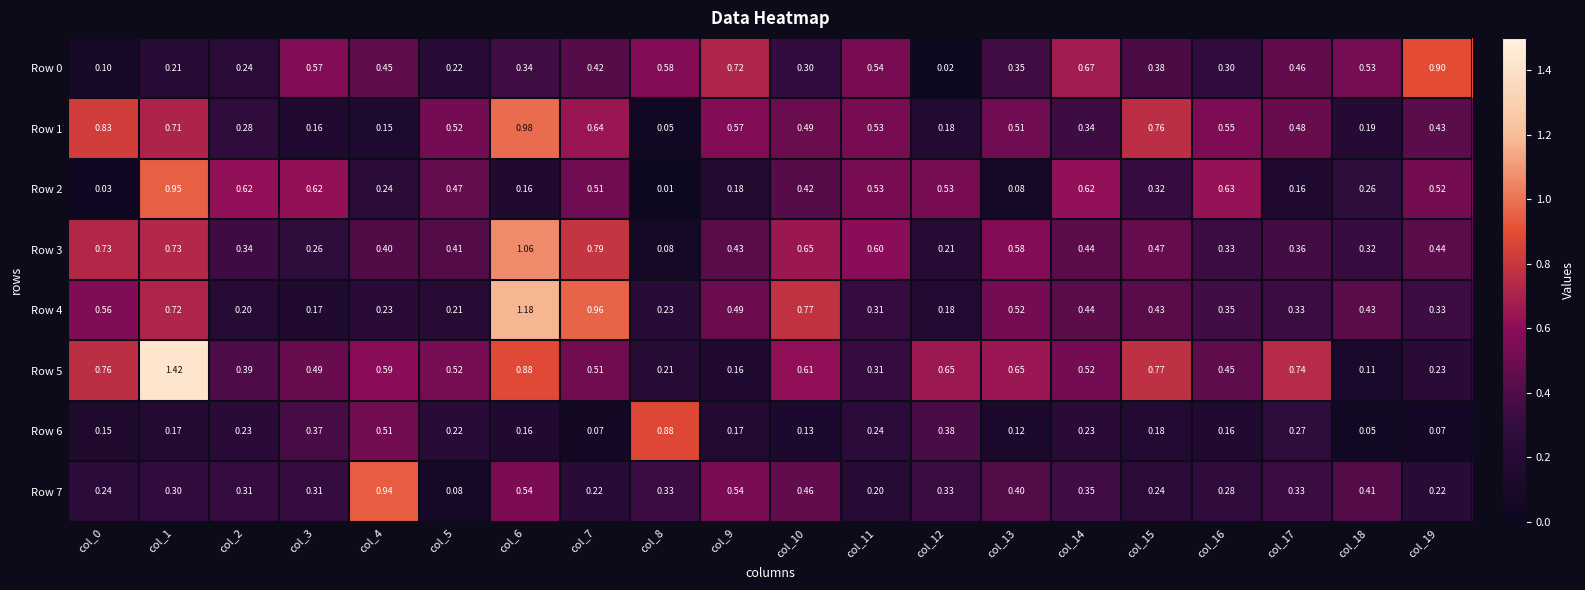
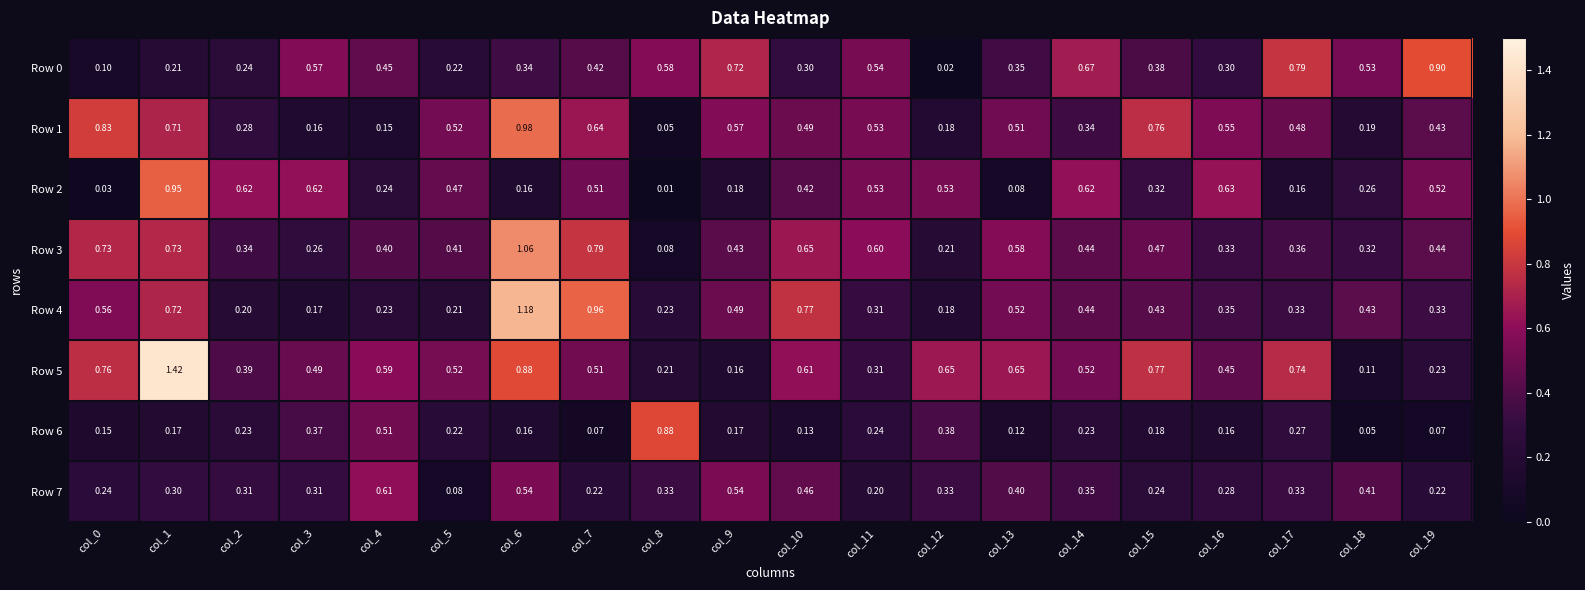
  {
    "Row 0": {
      "col_0": 0.10,
      "col_1": 0.21,
      "col_2": 0.24,
      "col_3": 0.57,
      "col_4": 0.45,
      "col_5": 0.22,
      "col_6": 0.34,
      "col_7": 0.42,
      "col_8": 0.58,
      "col_9": 0.72,
      "col_10": 0.30,
      "col_11": 0.54,
      "col_12": 0.02,
      "col_13": 0.35,
      "col_14": 0.67,
      "col_15": 0.38,
      "col_16": 0.30,
-     "col_17": 0.46,
+     "col_17": 0.79,
      "col_18": 0.53,
      "col_19": 0.90
    },
    "Row 1": {
      "col_0": 0.83,
      "col_1": 0.71,
      "col_2": 0.28,
      "col_3": 0.16,
      "col_4": 0.15,
      "col_5": 0.52,
      "col_6": 0.98,
      "col_7": 0.64,
      "col_8": 0.05,
      "col_9": 0.57,
      "col_10": 0.49,
      "col_11": 0.53,
      "col_12": 0.18,
      "col_13": 0.51,
      "col_14": 0.34,
      "col_15": 0.76,
      "col_16": 0.55,
      "col_17": 0.48,
      "col_18": 0.19,
      "col_19": 0.43
    },
    "Row 2": {
      "col_0": 0.03,
      "col_1": 0.95,
      "col_2": 0.62,
      "col_3": 0.62,
      "col_4": 0.24,
      "col_5": 0.47,
      "col_6": 0.16,
      "col_7": 0.51,
      "col_8": 0.01,
      "col_9": 0.18,
      "col_10": 0.42,
      "col_11": 0.53,
      "col_12": 0.53,
      "col_13": 0.08,
      "col_14": 0.62,
      "col_15": 0.32,
      "col_16": 0.63,
      "col_17": 0.16,
      "col_18": 0.26,
      "col_19": 0.52
    },
    "Row 3": {
      "col_0": 0.73,
      "col_1": 0.73,
      "col_2": 0.34,
      "col_3": 0.26,
      "col_4": 0.40,
      "col_5": 0.41,
      "col_6": 1.06,
      "col_7": 0.79,
      "col_8": 0.08,
      "col_9": 0.43,
      "col_10": 0.65,
      "col_11": 0.60,
      "col_12": 0.21,
      "col_13": 0.58,
      "col_14": 0.44,
      "col_15": 0.47,
      "col_16": 0.33,
      "col_17": 0.36,
      "col_18": 0.32,
      "col_19": 0.44
    },
    "Row 4": {
      "col_0": 0.56,
      "col_1": 0.72,
      "col_2": 0.20,
      "col_3": 0.17,
      "col_4": 0.23,
      "col_5": 0.21,
      "col_6": 1.18,
      "col_7": 0.96,
      "col_8": 0.23,
      "col_9": 0.49,
      "col_10": 0.77,
      "col_11": 0.31,
      "col_12": 0.18,
      "col_13": 0.52,
      "col_14": 0.44,
      "col_15": 0.43,
      "col_16": 0.35,
      "col_17": 0.33,
      "col_18": 0.43,
      "col_19": 0.33
    },
    "Row 5": {
      "col_0": 0.76,
      "col_1": 1.42,
      "col_2": 0.39,
      "col_3": 0.49,
      "col_4": 0.59,
      "col_5": 0.52,
      "col_6": 0.88,
      "col_7": 0.51,
      "col_8": 0.21,
      "col_9": 0.16,
      "col_10": 0.61,
      "col_11": 0.31,
      "col_12": 0.65,
      "col_13": 0.65,
      "col_14": 0.52,
      "col_15": 0.77,
      "col_16": 0.45,
      "col_17": 0.74,
      "col_18": 0.11,
      "col_19": 0.23
    },
    "Row 6": {
      "col_0": 0.15,
      "col_1": 0.17,
      "col_2": 0.23,
      "col_3": 0.37,
      "col_4": 0.51,
      "col_5": 0.22,
      "col_6": 0.16,
      "col_7": 0.07,
      "col_8": 0.88,
      "col_9": 0.17,
      "col_10": 0.13,
      "col_11": 0.24,
      "col_12": 0.38,
      "col_13": 0.12,
      "col_14": 0.23,
      "col_15": 0.18,
      "col_16": 0.16,
      "col_17": 0.27,
      "col_18": 0.05,
      "col_19": 0.07
    },
    "Row 7": {
      "col_0": 0.24,
      "col_1": 0.30,
      "col_2": 0.31,
      "col_3": 0.31,
-     "col_4": 0.94,
+     "col_4": 0.61,
      "col_5": 0.08,
      "col_6": 0.54,
      "col_7": 0.22,
      "col_8": 0.33,
      "col_9": 0.54,
      "col_10": 0.46,
      "col_11": 0.20,
      "col_12": 0.33,
      "col_13": 0.40,
      "col_14": 0.35,
      "col_15": 0.24,
      "col_16": 0.28,
      "col_17": 0.33,
      "col_18": 0.41,
      "col_19": 0.22
    }
  }
